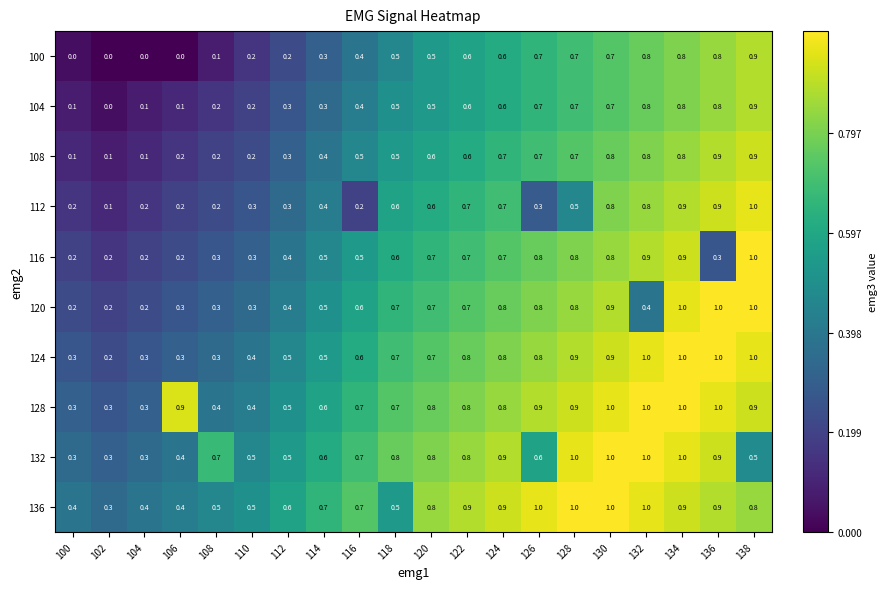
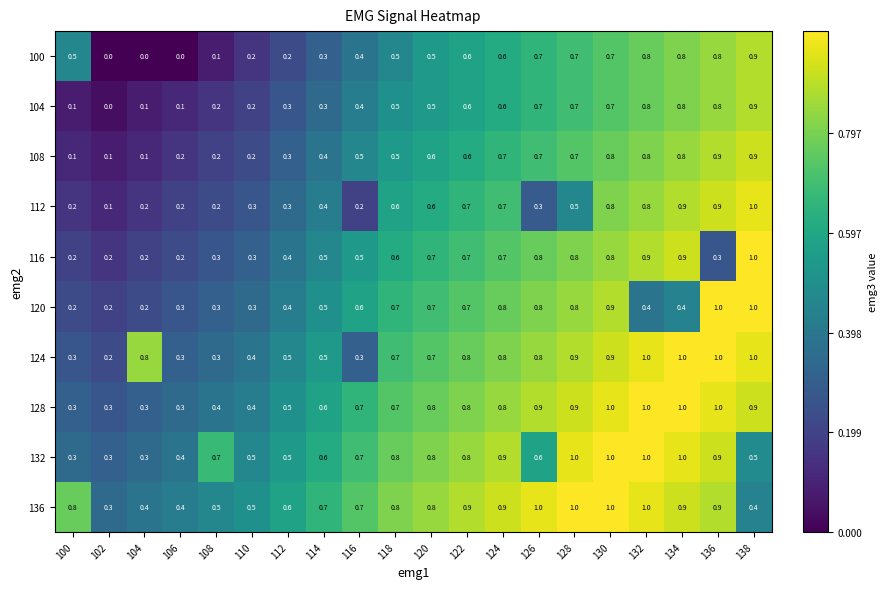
  {
    "100": {
-     "100": 0.0,
+     "100": 0.5,
      "102": 0.0,
      "104": 0.0,
      "106": 0.0,
      "108": 0.1,
      "110": 0.2,
      "112": 0.2,
      "114": 0.3,
      "116": 0.4,
      "118": 0.5,
      "120": 0.5,
      "122": 0.6,
      "124": 0.6,
      "126": 0.7,
      "128": 0.7,
      "130": 0.7,
      "132": 0.8,
      "134": 0.8,
      "136": 0.8,
      "138": 0.9
    },
    "104": {
      "100": 0.1,
      "102": 0.0,
      "104": 0.1,
      "106": 0.1,
      "108": 0.2,
      "110": 0.2,
      "112": 0.3,
      "114": 0.3,
      "116": 0.4,
      "118": 0.5,
      "120": 0.5,
      "122": 0.6,
      "124": 0.6,
      "126": 0.7,
      "128": 0.7,
      "130": 0.7,
      "132": 0.8,
      "134": 0.8,
      "136": 0.8,
      "138": 0.9
    },
    "108": {
      "100": 0.1,
      "102": 0.1,
      "104": 0.1,
      "106": 0.2,
      "108": 0.2,
      "110": 0.2,
      "112": 0.3,
      "114": 0.4,
      "116": 0.5,
      "118": 0.5,
      "120": 0.6,
      "122": 0.6,
      "124": 0.7,
      "126": 0.7,
      "128": 0.7,
      "130": 0.8,
      "132": 0.8,
      "134": 0.8,
      "136": 0.9,
      "138": 0.9
    },
    "112": {
      "100": 0.2,
      "102": 0.1,
      "104": 0.2,
      "106": 0.2,
      "108": 0.2,
      "110": 0.3,
      "112": 0.3,
      "114": 0.4,
      "116": 0.2,
      "118": 0.6,
      "120": 0.6,
      "122": 0.7,
      "124": 0.7,
      "126": 0.3,
      "128": 0.5,
      "130": 0.8,
      "132": 0.8,
      "134": 0.9,
      "136": 0.9,
      "138": 1.0
    },
    "116": {
      "100": 0.2,
      "102": 0.2,
      "104": 0.2,
      "106": 0.2,
      "108": 0.3,
      "110": 0.3,
      "112": 0.4,
      "114": 0.5,
      "116": 0.5,
      "118": 0.6,
      "120": 0.7,
      "122": 0.7,
      "124": 0.7,
      "126": 0.8,
      "128": 0.8,
      "130": 0.8,
      "132": 0.9,
      "134": 0.9,
      "136": 0.3,
      "138": 1.0
    },
    "120": {
      "100": 0.2,
      "102": 0.2,
      "104": 0.2,
      "106": 0.3,
      "108": 0.3,
      "110": 0.3,
      "112": 0.4,
      "114": 0.5,
      "116": 0.6,
      "118": 0.7,
      "120": 0.7,
      "122": 0.7,
      "124": 0.8,
      "126": 0.8,
      "128": 0.8,
      "130": 0.9,
      "132": 0.4,
-     "134": 1.0,
+     "134": 0.4,
      "136": 1.0,
      "138": 1.0
    },
    "124": {
      "100": 0.3,
      "102": 0.2,
-     "104": 0.3,
+     "104": 0.8,
      "106": 0.3,
      "108": 0.3,
      "110": 0.4,
      "112": 0.5,
      "114": 0.5,
-     "116": 0.6,
+     "116": 0.3,
      "118": 0.7,
      "120": 0.7,
      "122": 0.8,
      "124": 0.8,
      "126": 0.8,
      "128": 0.9,
      "130": 0.9,
      "132": 1.0,
      "134": 1.0,
      "136": 1.0,
      "138": 1.0
    },
    "128": {
      "100": 0.3,
      "102": 0.3,
      "104": 0.3,
-     "106": 0.9,
+     "106": 0.3,
      "108": 0.4,
      "110": 0.4,
      "112": 0.5,
      "114": 0.6,
      "116": 0.7,
      "118": 0.7,
      "120": 0.8,
      "122": 0.8,
      "124": 0.8,
      "126": 0.9,
      "128": 0.9,
      "130": 1.0,
      "132": 1.0,
      "134": 1.0,
      "136": 1.0,
      "138": 0.9
    },
    "132": {
      "100": 0.3,
      "102": 0.3,
      "104": 0.3,
      "106": 0.4,
      "108": 0.7,
      "110": 0.5,
      "112": 0.5,
      "114": 0.6,
      "116": 0.7,
      "118": 0.8,
      "120": 0.8,
      "122": 0.8,
      "124": 0.9,
      "126": 0.6,
      "128": 1.0,
      "130": 1.0,
      "132": 1.0,
      "134": 1.0,
      "136": 0.9,
      "138": 0.5
    },
    "136": {
-     "100": 0.4,
+     "100": 0.8,
      "102": 0.3,
      "104": 0.4,
      "106": 0.4,
      "108": 0.5,
      "110": 0.5,
      "112": 0.6,
      "114": 0.7,
      "116": 0.7,
-     "118": 0.5,
+     "118": 0.8,
      "120": 0.8,
      "122": 0.9,
      "124": 0.9,
      "126": 1.0,
      "128": 1.0,
      "130": 1.0,
      "132": 1.0,
      "134": 0.9,
      "136": 0.9,
-     "138": 0.8
+     "138": 0.4
    }
  }
